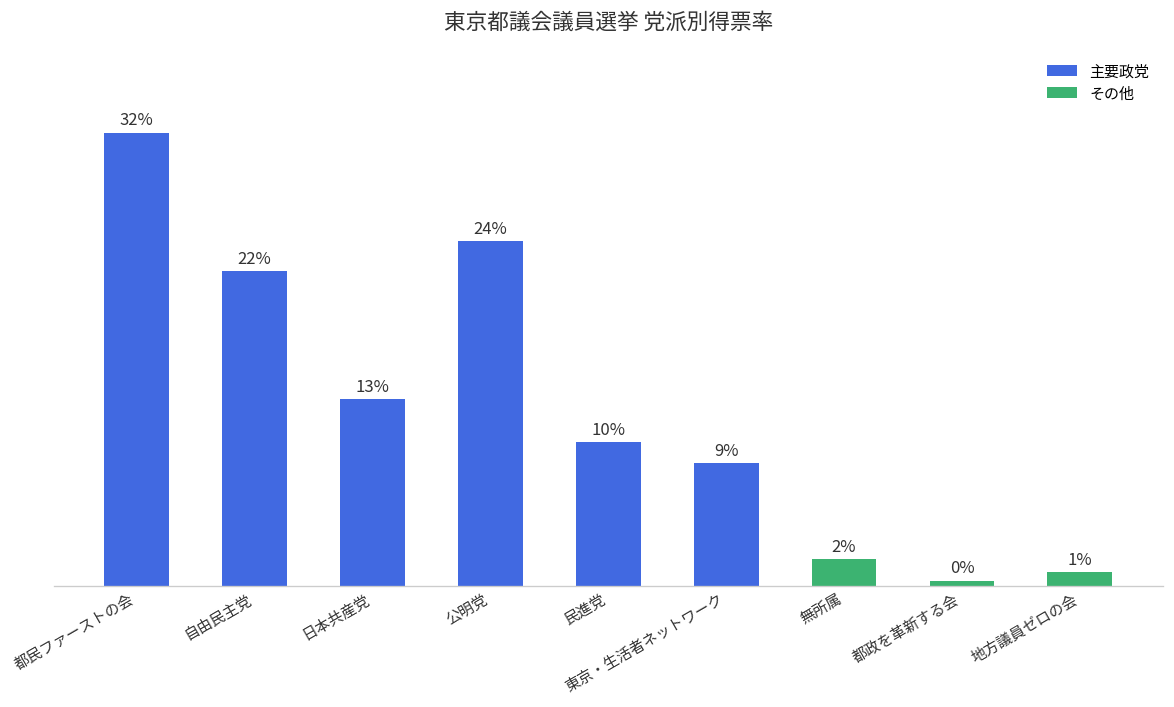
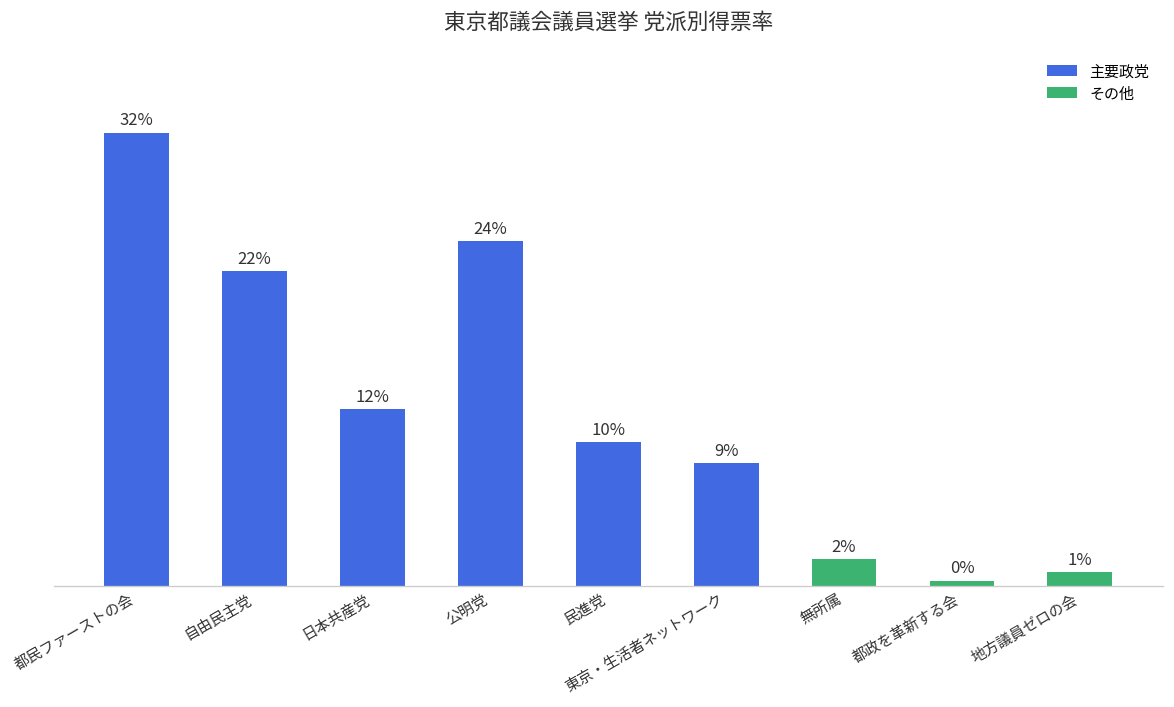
  {
    "都民ファーストの会": "32%",
    "自由民主党": "22%",
-   "日本共産党": "13%",
+   "日本共産党": "12%",
    "公明党": "24%",
    "民進党": "10%",
    "東京・生活者ネットワーク": "9%",
    "無所属": "2%",
    "都政を革新する会": "0%",
    "地方議員ゼロの会": "1%"
  }
